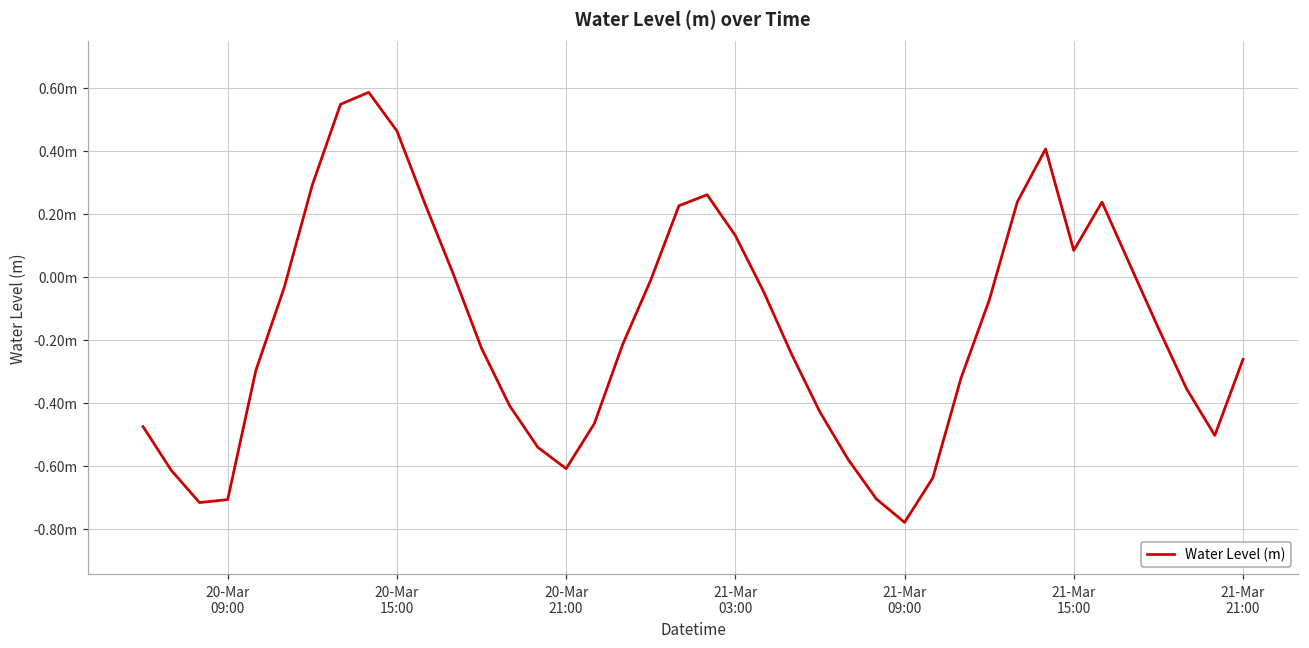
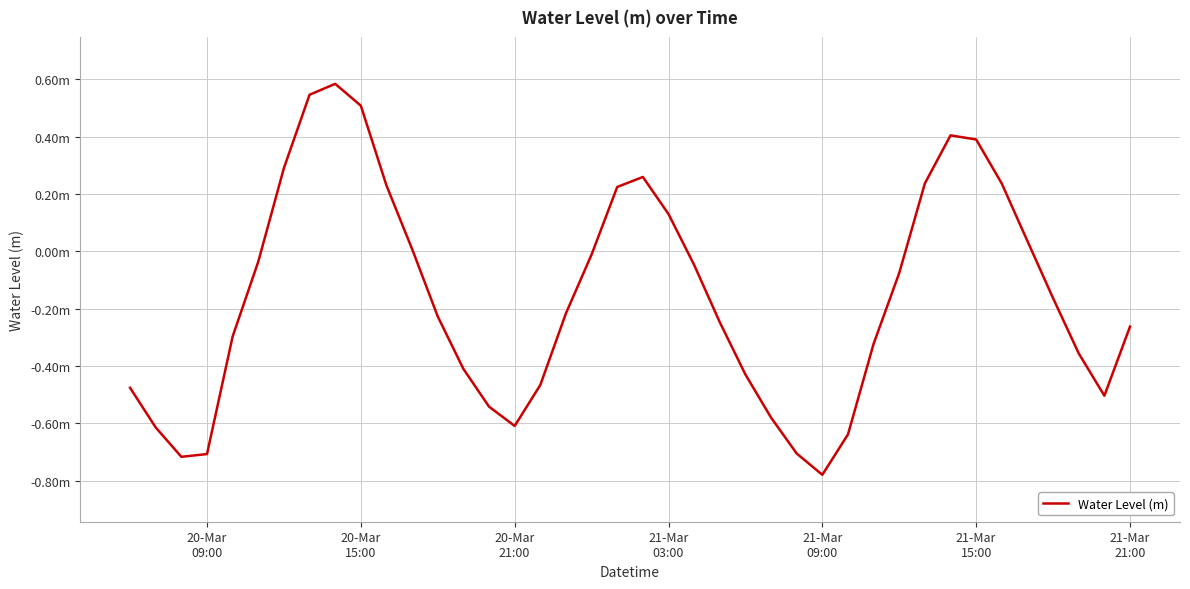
  {
    "20-Mar 09:00": "-0.71m",
-   "20-Mar 15:00": "0.46m",
+   "20-Mar 15:00": "0.51m",
    "20-Mar 21:00": "-0.61m",
    "21-Mar 03:00": "0.13m",
    "21-Mar 09:00": "-0.78m",
-   "21-Mar 15:00": "0.08m",
+   "21-Mar 15:00": "0.39m",
    "21-Mar 21:00": "-0.26m"
  }
